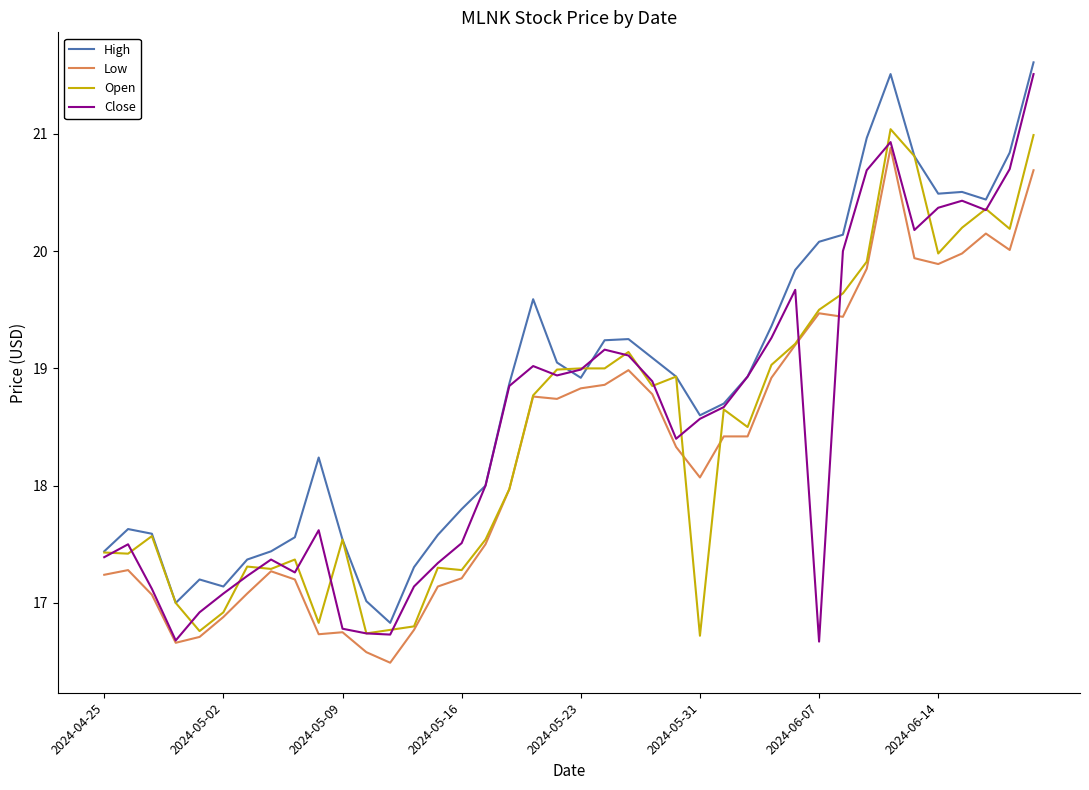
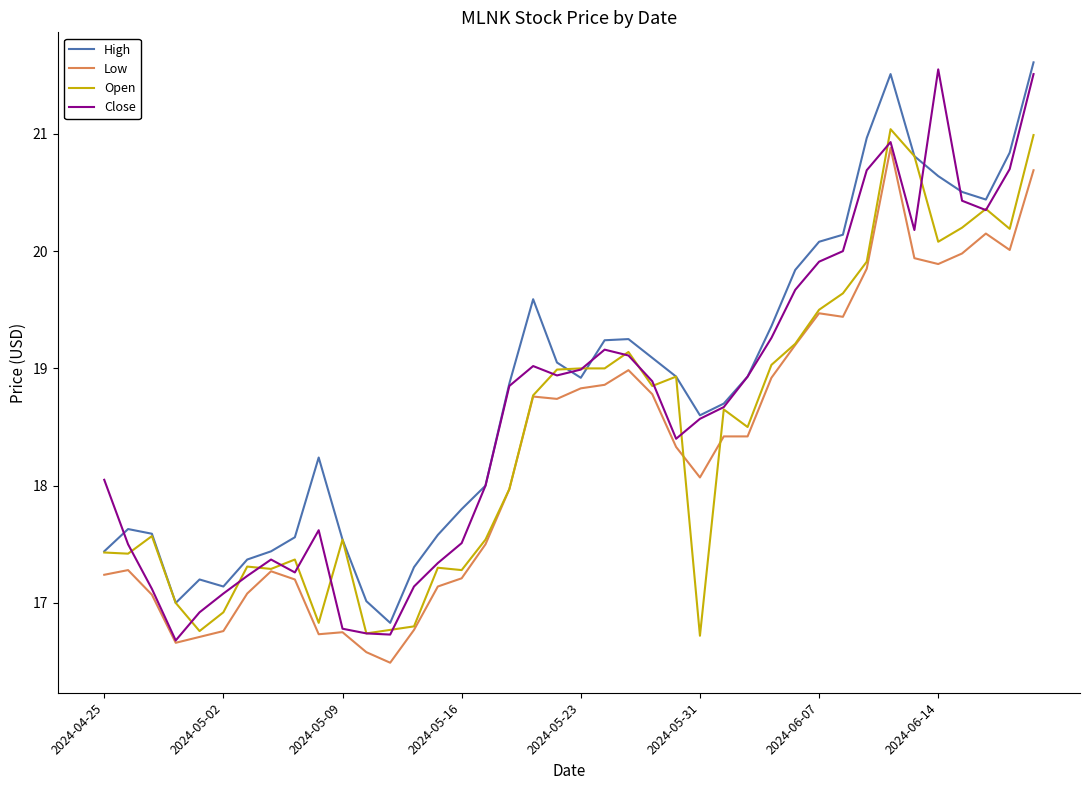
  {
    "High": {
      "2024-05-02": 17.14,
      "2024-05-16": 17.80,
      "2024-05-23": 18.92,
      "2024-05-31": 18.60,
      "2024-06-07": 20.08,
-     "2024-06-14": 20.49
+     "2024-06-14": 20.64
    },
    "Low": {
      "2024-04-25": 17.24,
-     "2024-05-02": 16.88,
+     "2024-05-02": 16.76,
      "2024-05-09": 16.75,
      "2024-05-16": 17.21,
      "2024-05-23": 18.83,
      "2024-05-31": 18.07,
      "2024-06-07": 19.47,
      "2024-06-14": 19.89
    },
    "Open": {
      "2024-05-02": 16.92,
      "2024-05-16": 17.28,
      "2024-05-31": 16.72,
      "2024-06-07": 19.50,
-     "2024-06-14": 19.98
+     "2024-06-14": 20.08
    },
    "Close": {
-     "2024-04-25": 17.39,
+     "2024-04-25": 18.05,
      "2024-05-02": 17.08,
      "2024-05-09": 16.78,
      "2024-05-16": 17.51,
      "2024-05-31": 18.57,
-     "2024-06-07": 16.67,
-     "2024-06-14": 20.37
+     "2024-06-07": 19.91,
+     "2024-06-14": 21.55
    }
  }
